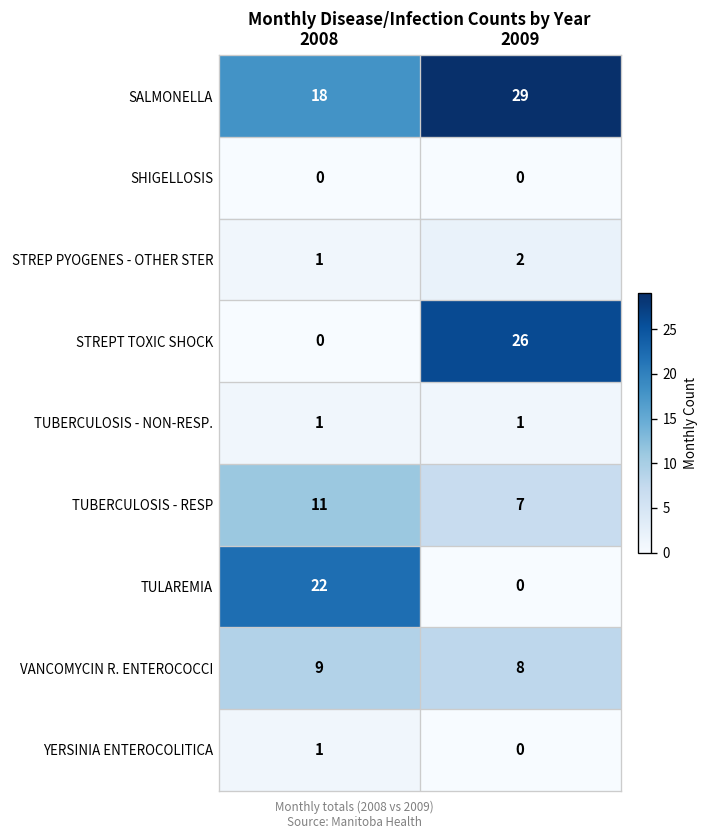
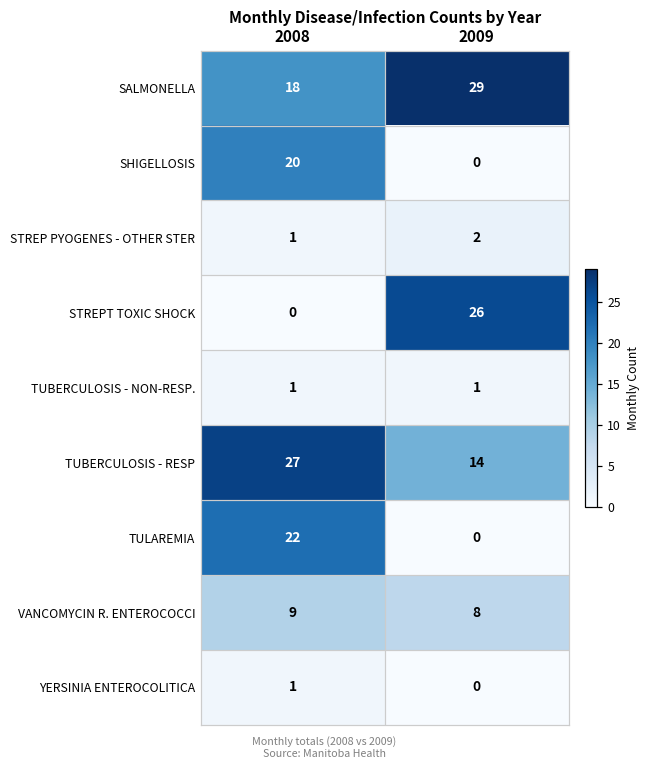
  {
    "SALMONELLA": {
      "2008": 18,
      "2009": 29
    },
    "SHIGELLOSIS": {
-     "2008": 0,
+     "2008": 20,
      "2009": 0
    },
    "STREP PYOGENES - OTHER STER": {
      "2008": 1,
      "2009": 2
    },
    "STREPT TOXIC SHOCK": {
      "2008": 0,
      "2009": 26
    },
    "TUBERCULOSIS - NON-RESP.": {
      "2008": 1,
      "2009": 1
    },
    "TUBERCULOSIS - RESP": {
-     "2008": 11,
-     "2009": 7
+     "2008": 27,
+     "2009": 14
    },
    "TULAREMIA": {
      "2008": 22,
      "2009": 0
    },
    "VANCOMYCIN R. ENTEROCOCCI": {
      "2008": 9,
      "2009": 8
    },
    "YERSINIA ENTEROCOLITICA": {
      "2008": 1,
      "2009": 0
    }
  }
